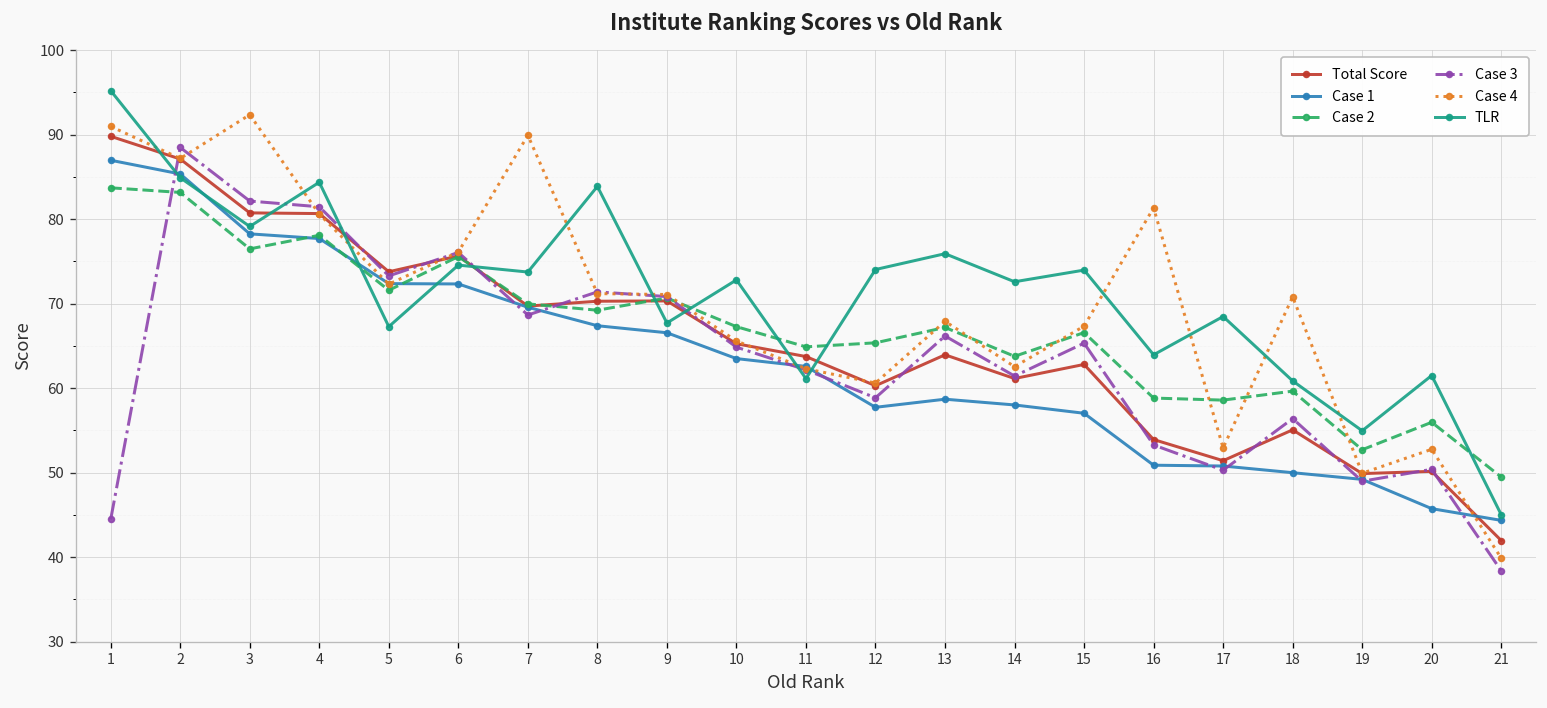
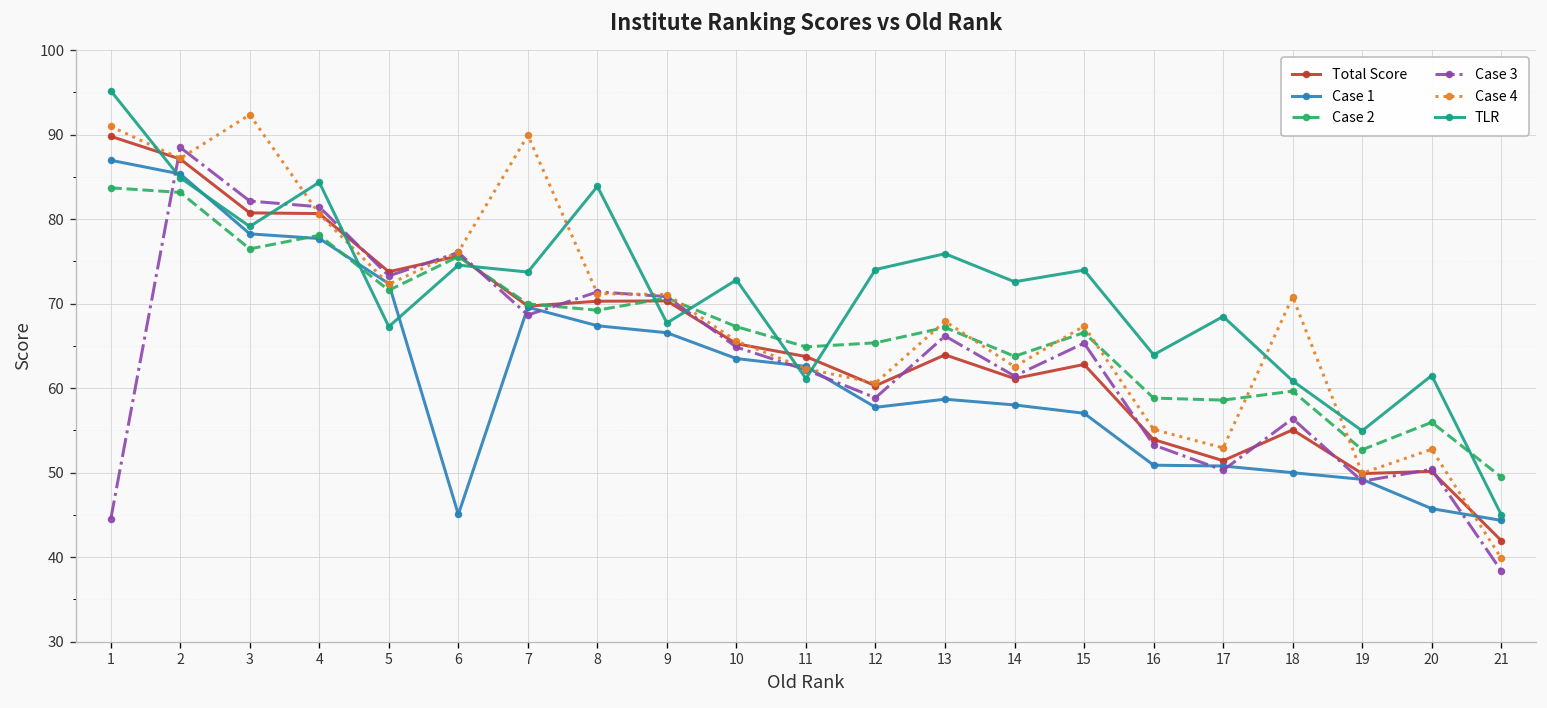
  {
    "Total Score": {
      "1": 90,
      "3": 81,
      "5": 74,
      "8": 70,
      "11": 64,
      "13": 64,
      "15": 63,
      "16": 54,
      "17": 51,
      "18": 55,
      "21": 42
    },
    "Case 1": {
      "1": 87,
      "2": 85,
      "3": 78,
      "4": 78,
-     "6": 72,
+     "6": 45,
      "8": 67,
      "9": 67,
      "10": 63,
      "12": 58,
      "13": 59,
      "14": 58,
      "15": 57,
      "16": 51,
      "17": 51,
      "18": 50,
      "20": 46,
      "21": 44
    },
    "Case 3": {
      "1": 44,
      "2": 88,
      "3": 82,
      "4": 81,
      "5": 73,
      "7": 69,
      "10": 65,
      "12": 59,
      "13": 66,
      "15": 65,
      "16": 53,
      "17": 50,
      "18": 56,
      "21": 38
    },
    "Case 4": {
      "1": 91,
      "3": 92,
      "7": 90,
      "13": 68,
      "14": 63,
      "15": 67,
-     "16": 81,
+     "16": 55,
      "17": 53,
      "18": 71,
      "20": 53,
      "21": 40
    }
  }
